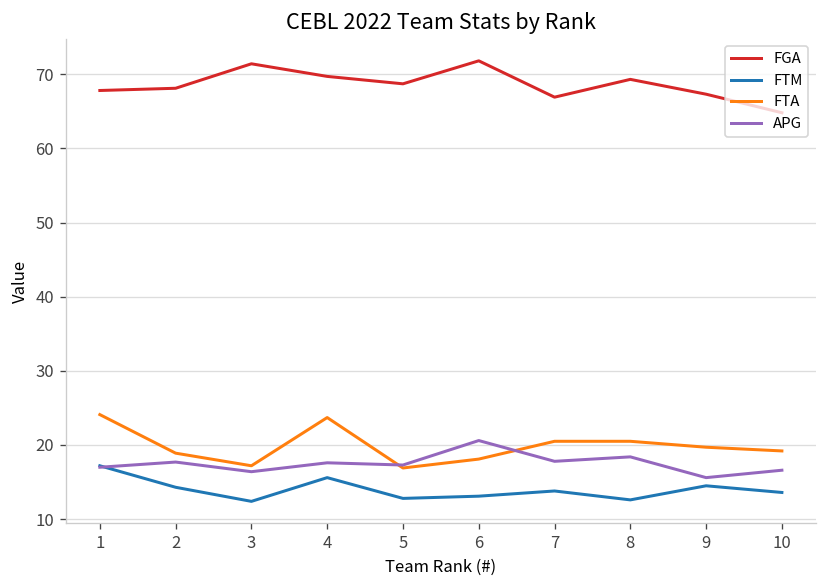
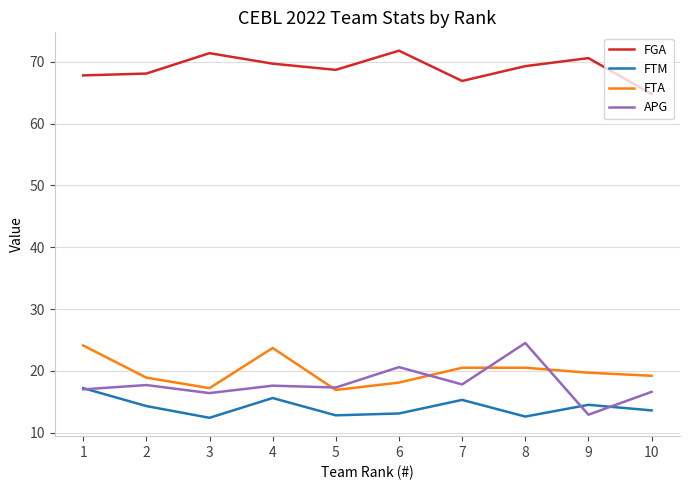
  {
    "FGA": {
      "1": 68,
      "2": 68,
      "3": 71,
      "4": 70,
      "5": 69,
      "6": 72,
      "7": 67,
      "8": 69,
-     "9": 67
+     "9": 71
    },
    "FTM": {
      "2": 14,
      "3": 12,
      "4": 16,
      "5": 13,
      "6": 13,
-     "7": 14,
+     "7": 15,
      "8": 13,
      "9": 15,
      "10": 14
    },
    "FTA": {
      "1": 24,
      "2": 19,
      "3": 17,
      "4": 24,
      "6": 18,
      "7": 21,
      "8": 21,
      "9": 20,
      "10": 19
    },
    "APG": {
      "2": 18,
      "3": 16,
      "4": 18,
      "6": 21,
      "7": 18,
-     "8": 18,
-     "9": 16,
+     "8": 25,
+     "9": 13,
      "10": 17
    }
  }
